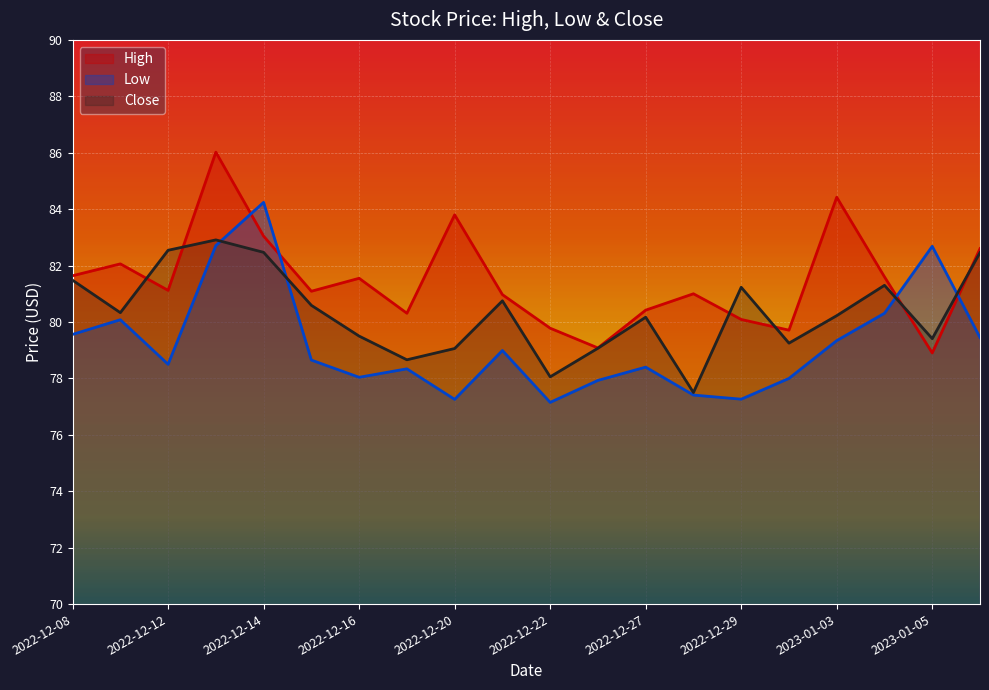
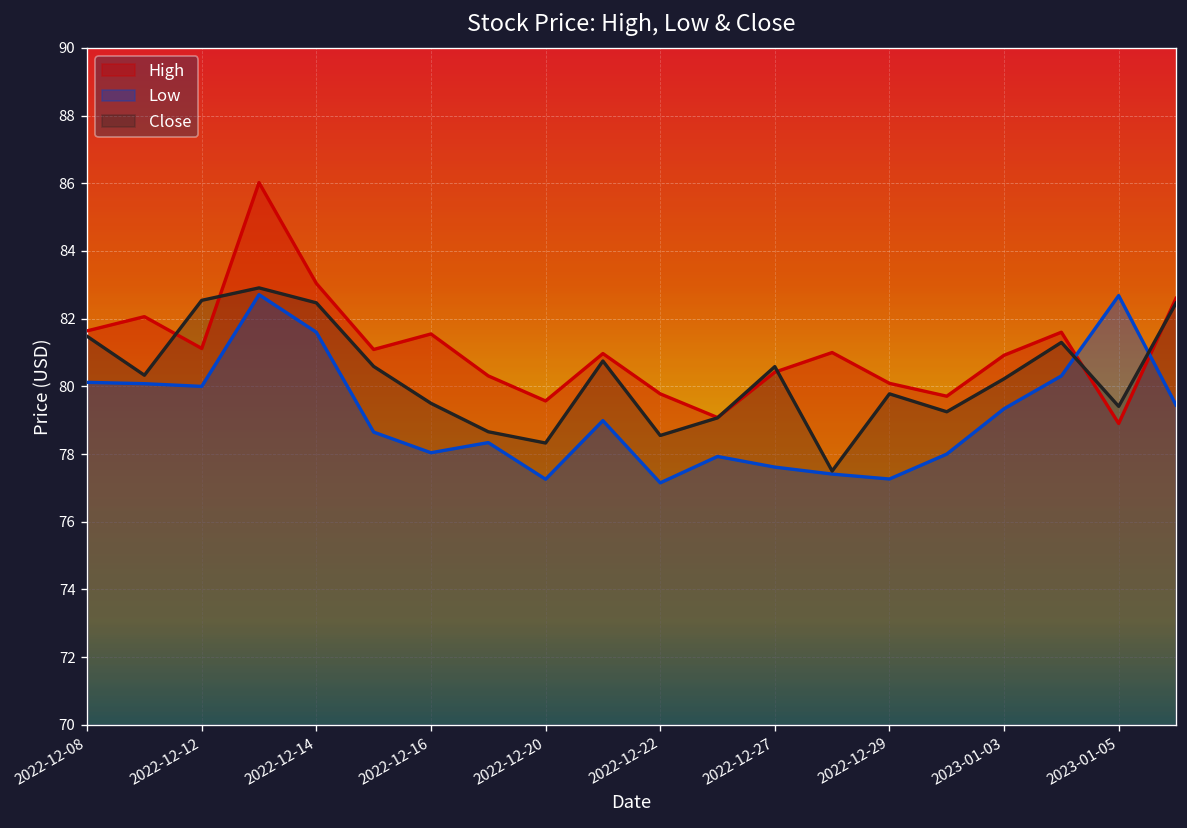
  {
    "High": {
      "2022-12-08": 81.6,
      "2022-12-12": 81.1,
      "2022-12-14": 83.0,
      "2022-12-16": 81.5,
-     "2022-12-20": 83.8,
+     "2022-12-20": 79.6,
      "2022-12-22": 79.8,
      "2022-12-27": 80.4,
      "2022-12-29": 80.1,
-     "2023-01-03": 84.4,
+     "2023-01-03": 80.9,
      "2023-01-05": 78.9
    },
    "Low": {
-     "2022-12-08": 79.6,
-     "2022-12-12": 78.5,
-     "2022-12-14": 84.2,
+     "2022-12-08": 80.1,
+     "2022-12-12": 80.0,
+     "2022-12-14": 81.6,
      "2022-12-16": 78.0,
      "2022-12-20": 77.3,
      "2022-12-22": 77.2,
-     "2022-12-27": 78.4,
+     "2022-12-27": 77.6,
      "2022-12-29": 77.3,
      "2023-01-03": 79.3,
      "2023-01-05": 82.7
    },
    "Close": {
      "2022-12-08": 81.5,
      "2022-12-12": 82.5,
      "2022-12-14": 82.5,
      "2022-12-16": 79.5,
-     "2022-12-20": 79.1,
-     "2022-12-22": 78.1,
-     "2022-12-27": 80.2,
-     "2022-12-29": 81.2,
+     "2022-12-20": 78.3,
+     "2022-12-22": 78.6,
+     "2022-12-27": 80.6,
+     "2022-12-29": 79.8,
      "2023-01-03": 80.2,
      "2023-01-05": 79.4
    }
  }
